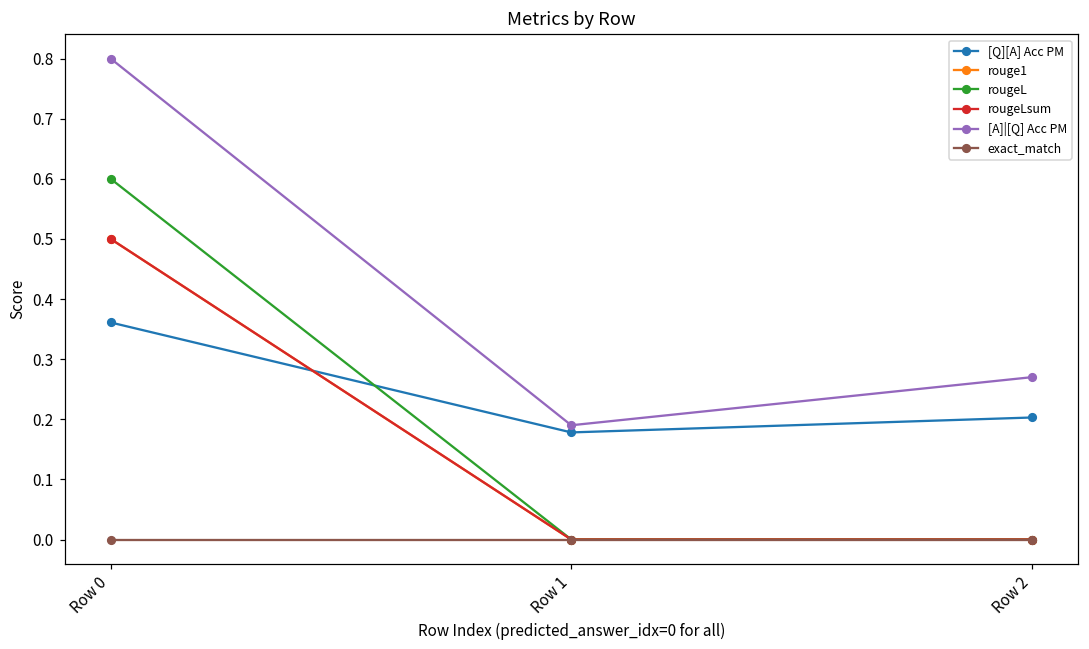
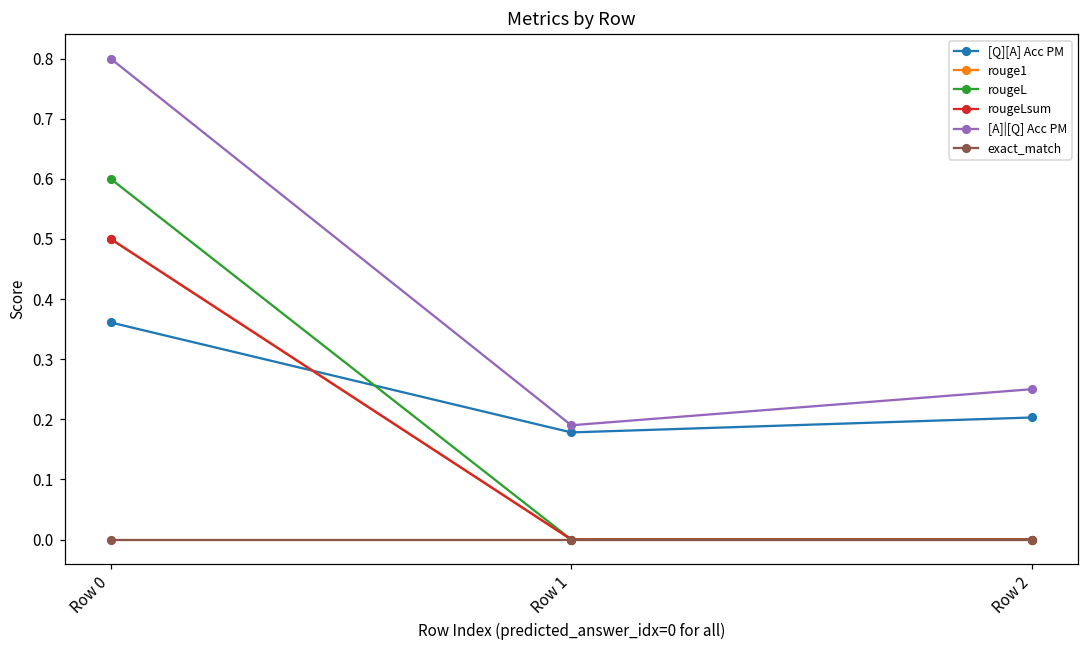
  {
    "[Q][A] Acc PM": {
      "Row 0": 0.36,
      "Row 1": 0.18,
      "Row 2": 0.20
    },
    "rougeLsum": {
      "Row 0": 0.50
    },
    "rougeL": {
      "Row 0": 0.60
    },
    "[A]|[Q] Acc PM": {
      "Row 0": 0.80,
      "Row 1": 0.19,
-     "Row 2": 0.27
+     "Row 2": 0.25
    },
    "exact_match": {
      "Row 0": 0.00
    }
  }
